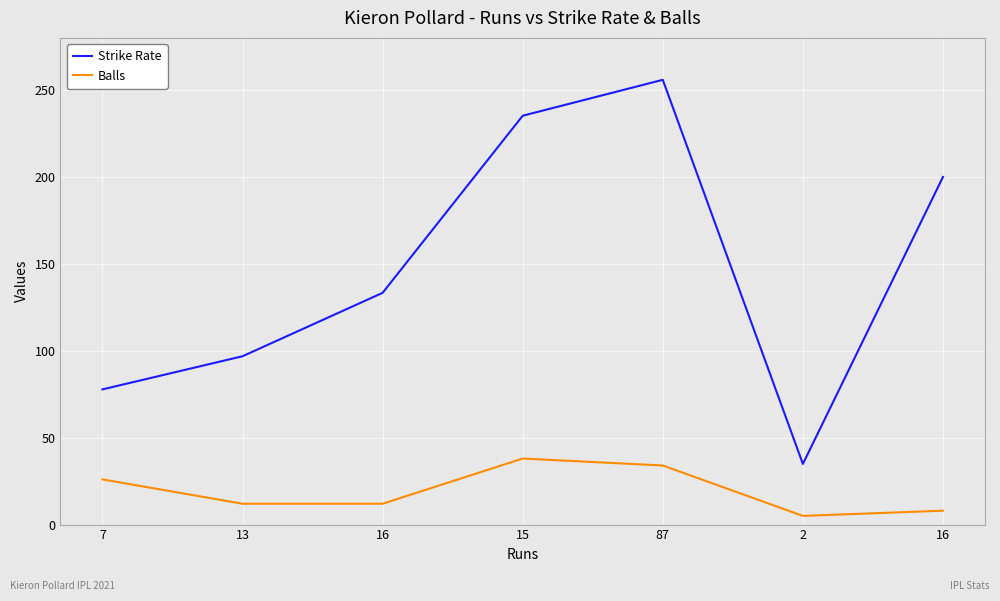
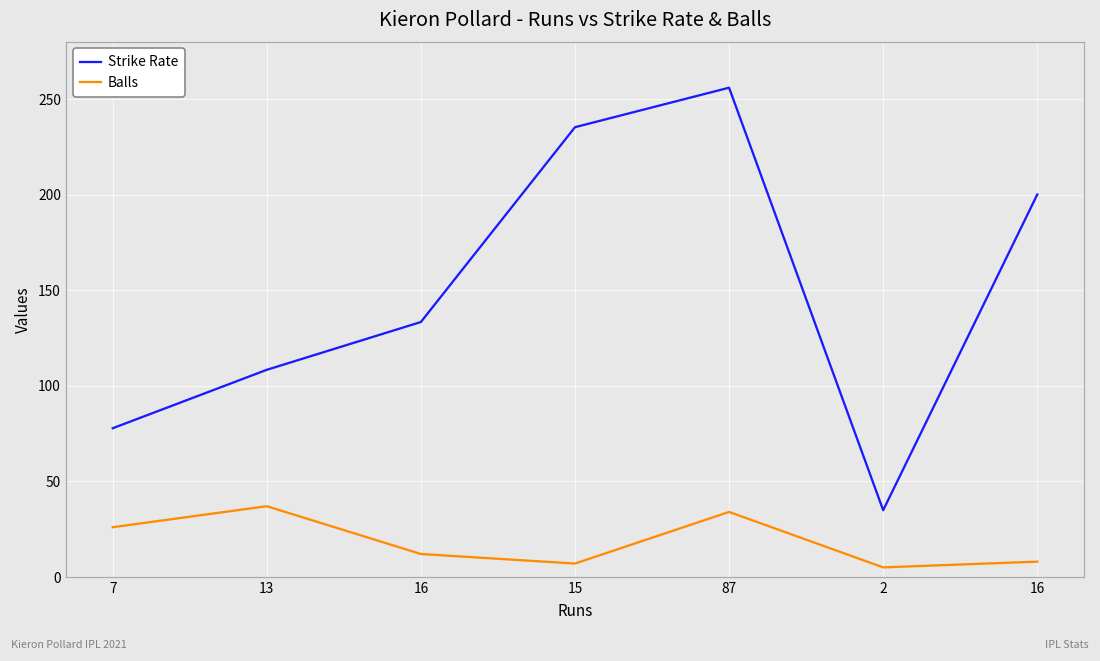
  {
    "Strike Rate": {
      "7": 78,
-     "13": 97,
+     "13": 108,
      "15": 235,
      "87": 256,
      "2": 35
    },
    "Balls": {
      "7": 26,
-     "13": 12,
-     "15": 38,
+     "13": 37,
+     "15": 7,
      "87": 34,
      "2": 5
    }
  }
